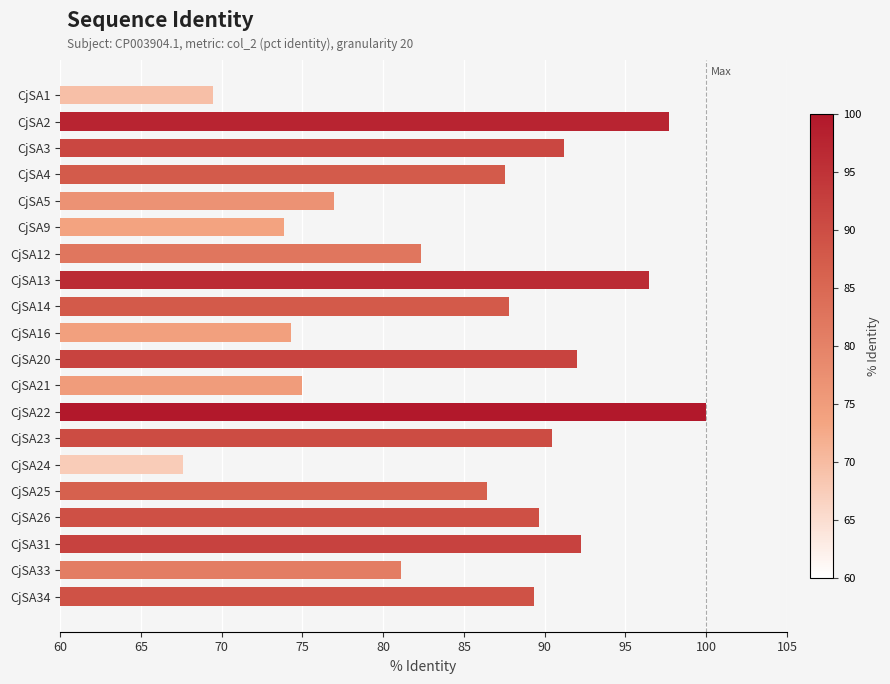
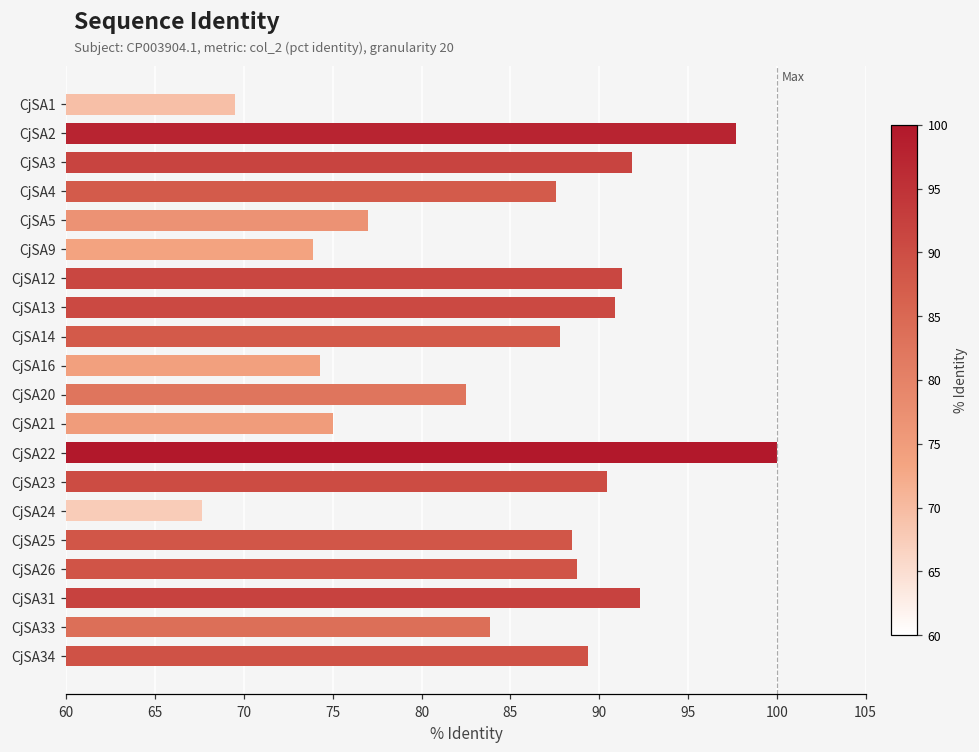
  {
    "CjSA1": 69.5,
    "CjSA2": 97.7,
-   "CjSA3": 91.2,
+   "CjSA3": 91.8,
    "CjSA4": 87.5,
    "CjSA5": 77.0,
    "CjSA9": 73.9,
-   "CjSA12": 82.4,
-   "CjSA13": 96.5,
+   "CjSA12": 91.3,
+   "CjSA13": 90.9,
    "CjSA14": 87.8,
    "CjSA16": 74.3,
-   "CjSA20": 92.0,
+   "CjSA20": 82.5,
    "CjSA21": 75.0,
    "CjSA22": 100.0,
    "CjSA23": 90.5,
    "CjSA24": 67.6,
-   "CjSA25": 86.5,
-   "CjSA26": 89.7,
+   "CjSA25": 88.5,
+   "CjSA26": 88.8,
    "CjSA31": 92.3,
-   "CjSA33": 81.1,
+   "CjSA33": 83.9,
    "CjSA34": 89.4
  }
